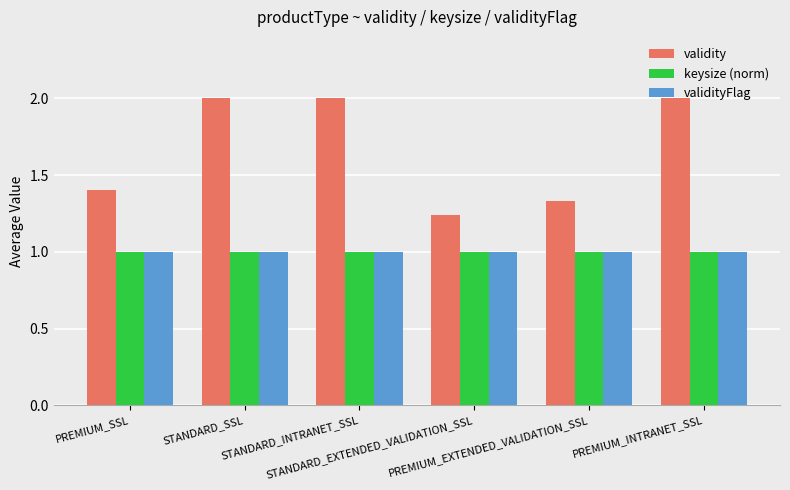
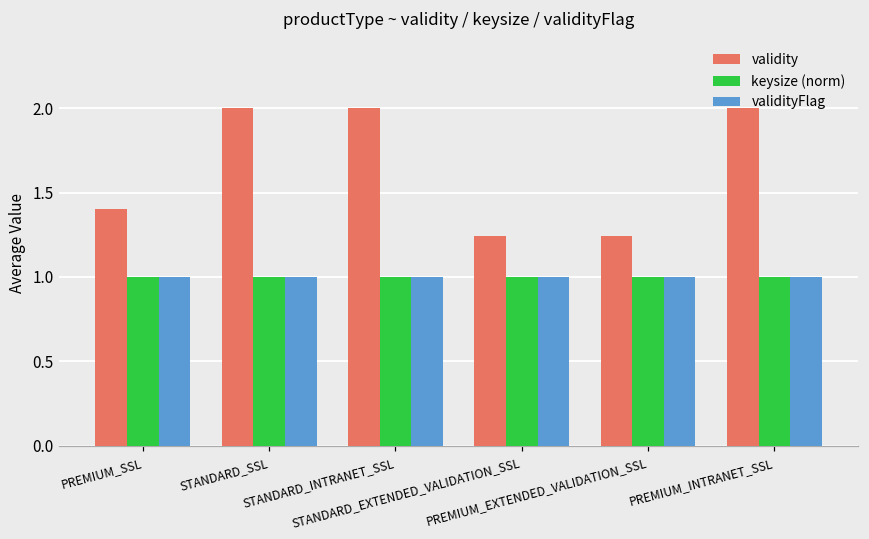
  {
    "validity": {
      "PREMIUM_SSL": 1.40,
      "STANDARD_SSL": 2.00,
      "STANDARD_INTRANET_SSL": 2.00,
      "STANDARD_EXTENDED_VALIDATION_SSL": 1.24,
-     "PREMIUM_EXTENDED_VALIDATION_SSL": 1.33,
+     "PREMIUM_EXTENDED_VALIDATION_SSL": 1.24,
      "PREMIUM_INTRANET_SSL": 2.00
    },
    "keysize (norm)": {
      "PREMIUM_SSL": 1.00,
      "STANDARD_SSL": 1.00,
      "STANDARD_INTRANET_SSL": 1.00,
      "STANDARD_EXTENDED_VALIDATION_SSL": 1.00,
      "PREMIUM_EXTENDED_VALIDATION_SSL": 1.00,
      "PREMIUM_INTRANET_SSL": 1.00
    },
    "validityFlag": {
      "PREMIUM_SSL": 1.00,
      "STANDARD_SSL": 1.00,
      "STANDARD_INTRANET_SSL": 1.00,
      "STANDARD_EXTENDED_VALIDATION_SSL": 1.00,
      "PREMIUM_EXTENDED_VALIDATION_SSL": 1.00,
      "PREMIUM_INTRANET_SSL": 1.00
    }
  }
